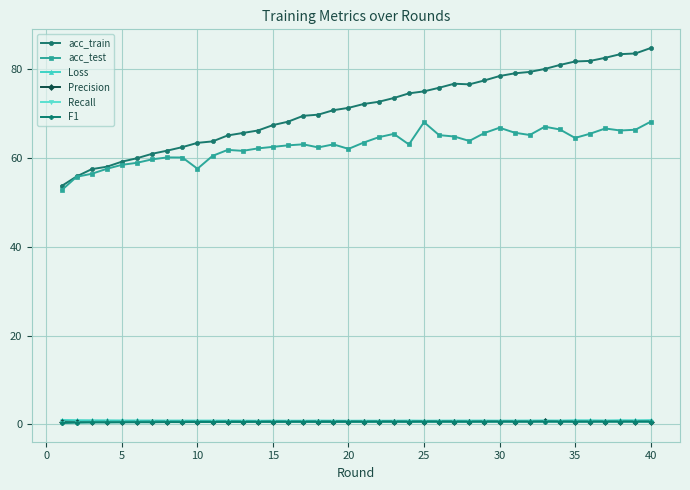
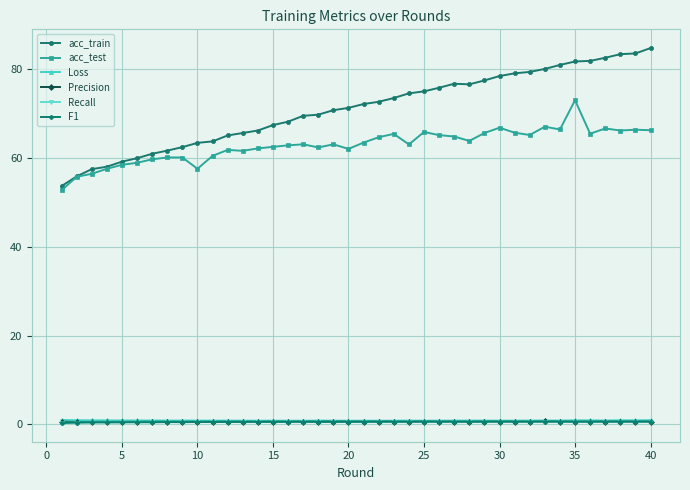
  {
    "acc_test": {
      "5": 58,
      "10": 58,
      "15": 63,
      "20": 62,
-     "25": 68,
+     "25": 66,
      "30": 67,
-     "35": 65,
-     "40": 68
+     "35": 73,
+     "40": 66
    }
  }
